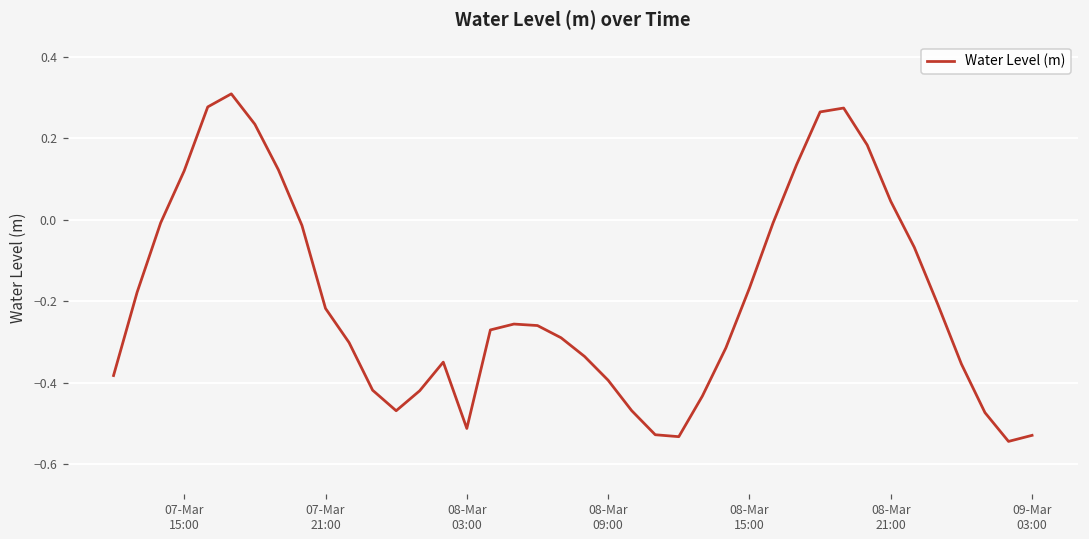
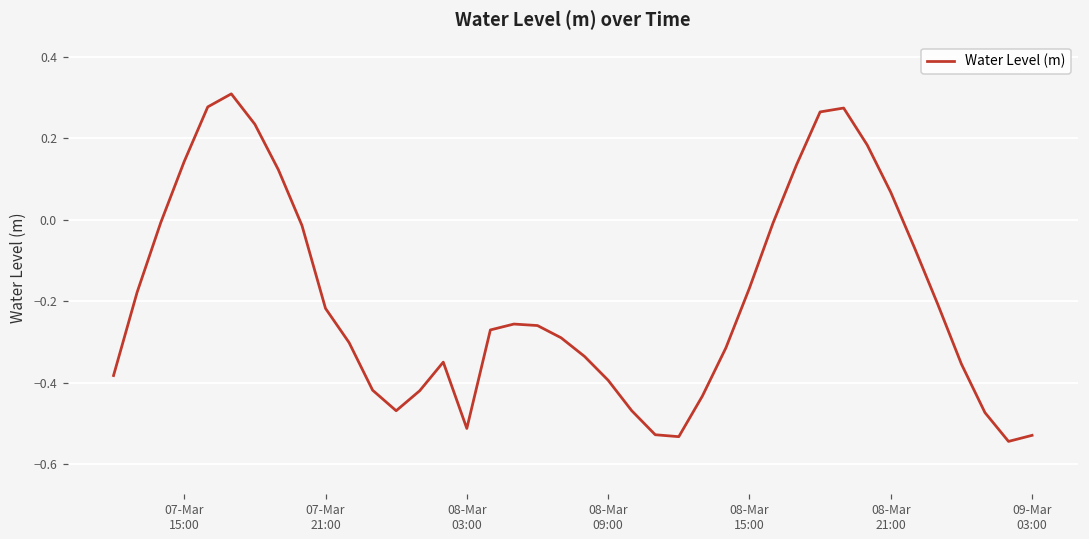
  {
-   "07-Mar 15:00": 0.12,
+   "07-Mar 15:00": 0.14,
    "07-Mar 21:00": -0.22,
    "08-Mar 03:00": -0.51,
    "08-Mar 09:00": -0.39,
    "08-Mar 15:00": -0.17,
-   "08-Mar 21:00": 0.05,
+   "08-Mar 21:00": 0.07,
    "09-Mar 03:00": -0.53
  }
